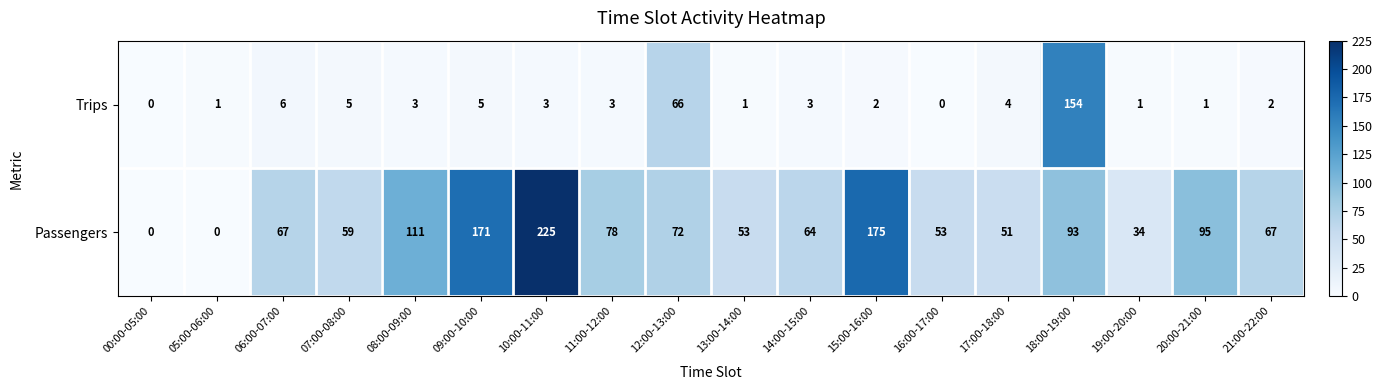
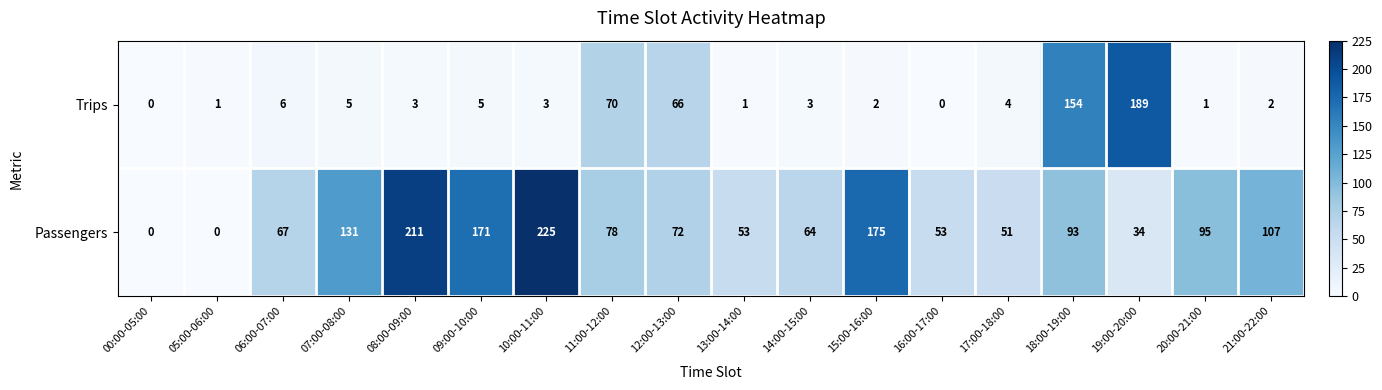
  {
    "Trips": {
      "00:00-05:00": 0,
      "05:00-06:00": 1,
      "06:00-07:00": 6,
      "07:00-08:00": 5,
      "08:00-09:00": 3,
      "09:00-10:00": 5,
      "10:00-11:00": 3,
-     "11:00-12:00": 3,
+     "11:00-12:00": 70,
      "12:00-13:00": 66,
      "13:00-14:00": 1,
      "14:00-15:00": 3,
      "15:00-16:00": 2,
      "16:00-17:00": 0,
      "17:00-18:00": 4,
      "18:00-19:00": 154,
-     "19:00-20:00": 1,
+     "19:00-20:00": 189,
      "20:00-21:00": 1,
      "21:00-22:00": 2
    },
    "Passengers": {
      "00:00-05:00": 0,
      "05:00-06:00": 0,
      "06:00-07:00": 67,
-     "07:00-08:00": 59,
-     "08:00-09:00": 111,
+     "07:00-08:00": 131,
+     "08:00-09:00": 211,
      "09:00-10:00": 171,
      "10:00-11:00": 225,
      "11:00-12:00": 78,
      "12:00-13:00": 72,
      "13:00-14:00": 53,
      "14:00-15:00": 64,
      "15:00-16:00": 175,
      "16:00-17:00": 53,
      "17:00-18:00": 51,
      "18:00-19:00": 93,
      "19:00-20:00": 34,
      "20:00-21:00": 95,
-     "21:00-22:00": 67
+     "21:00-22:00": 107
    }
  }
